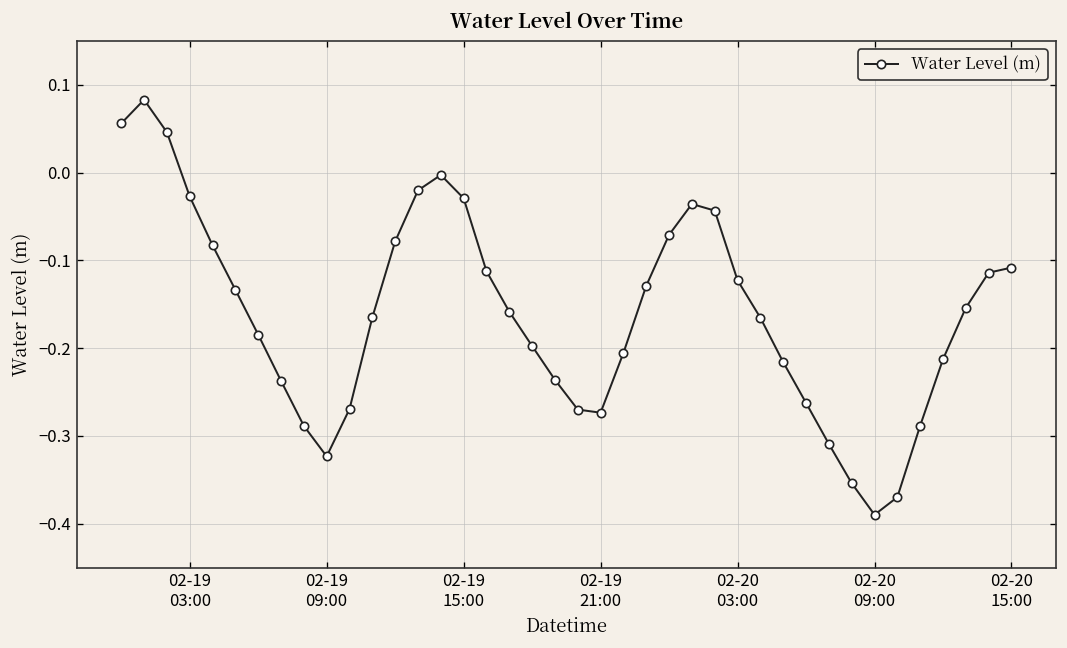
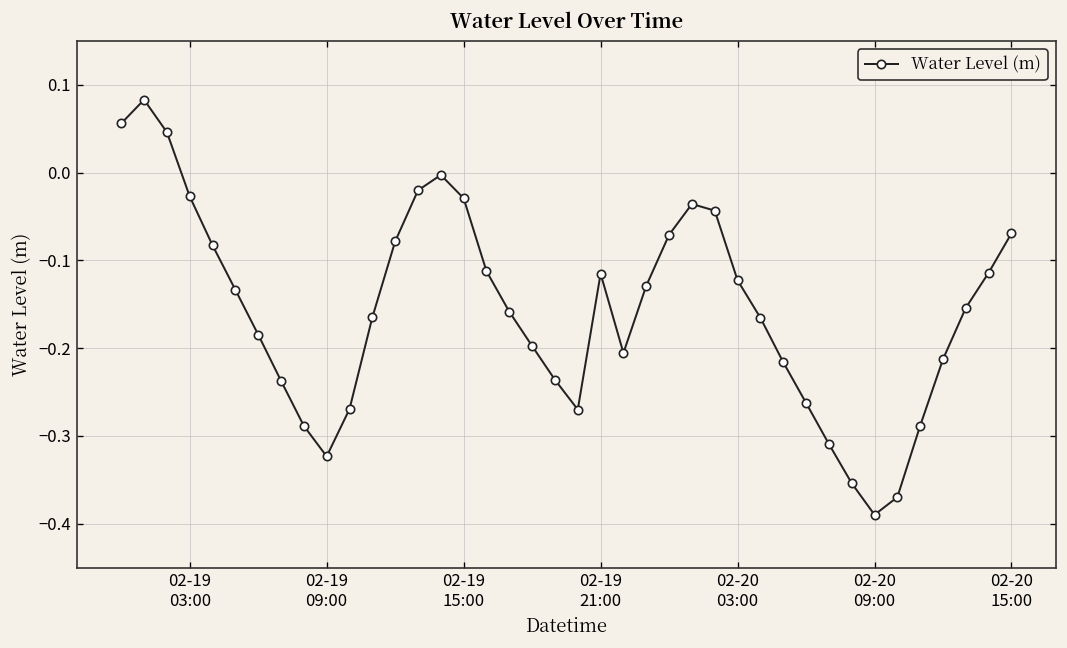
  {
    "02-19 03:00": -0.03,
    "02-19 09:00": -0.32,
    "02-19 15:00": -0.03,
-   "02-19 21:00": -0.27,
+   "02-19 21:00": -0.12,
    "02-20 03:00": -0.12,
    "02-20 09:00": -0.39,
-   "02-20 15:00": -0.11
+   "02-20 15:00": -0.07
  }
